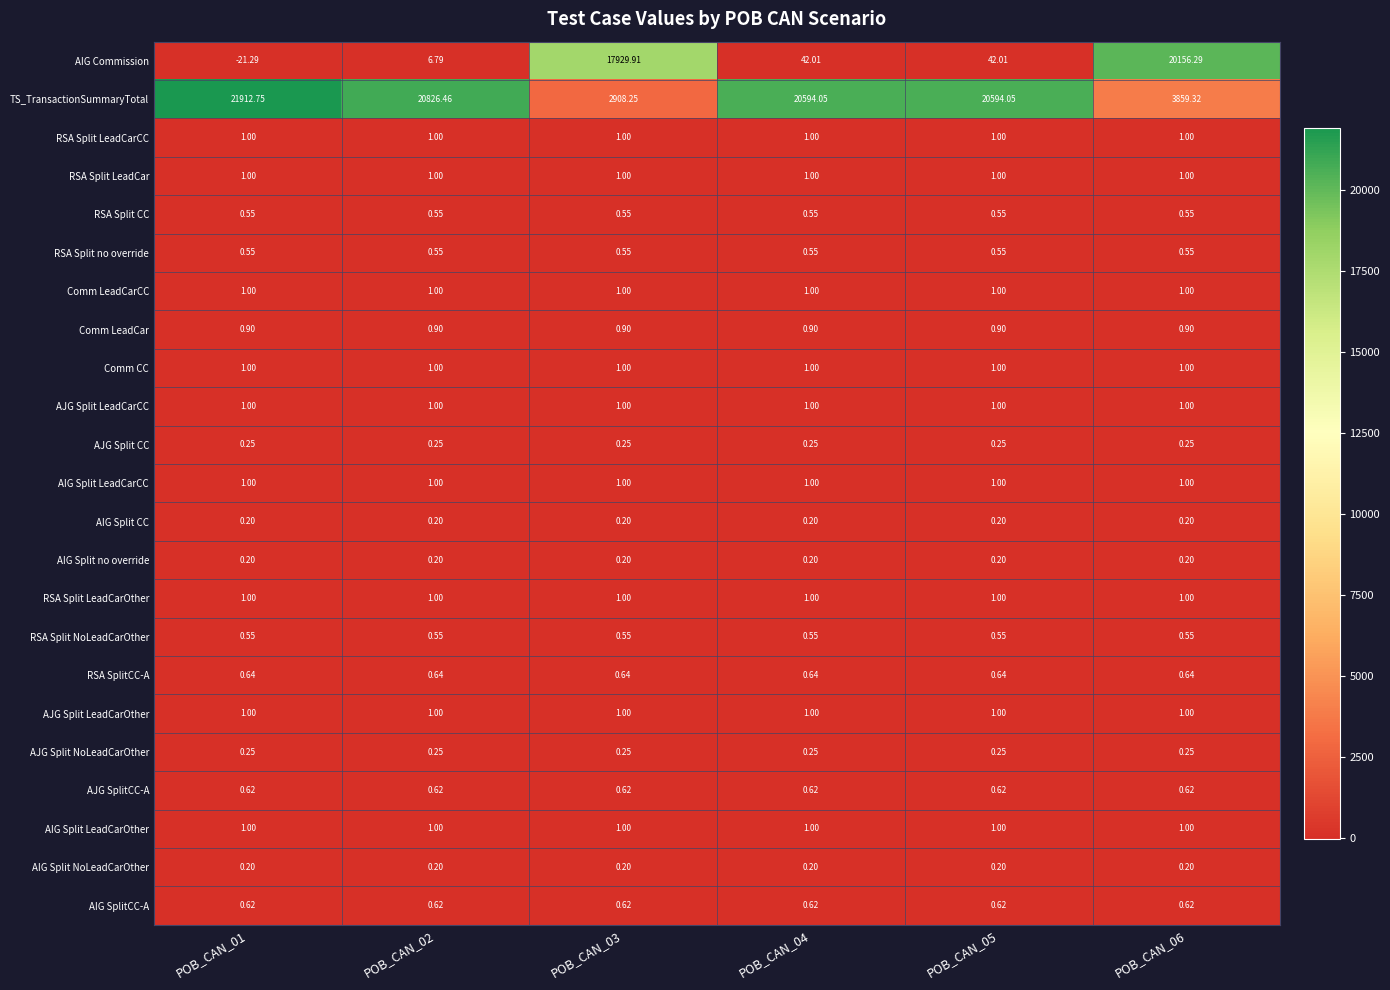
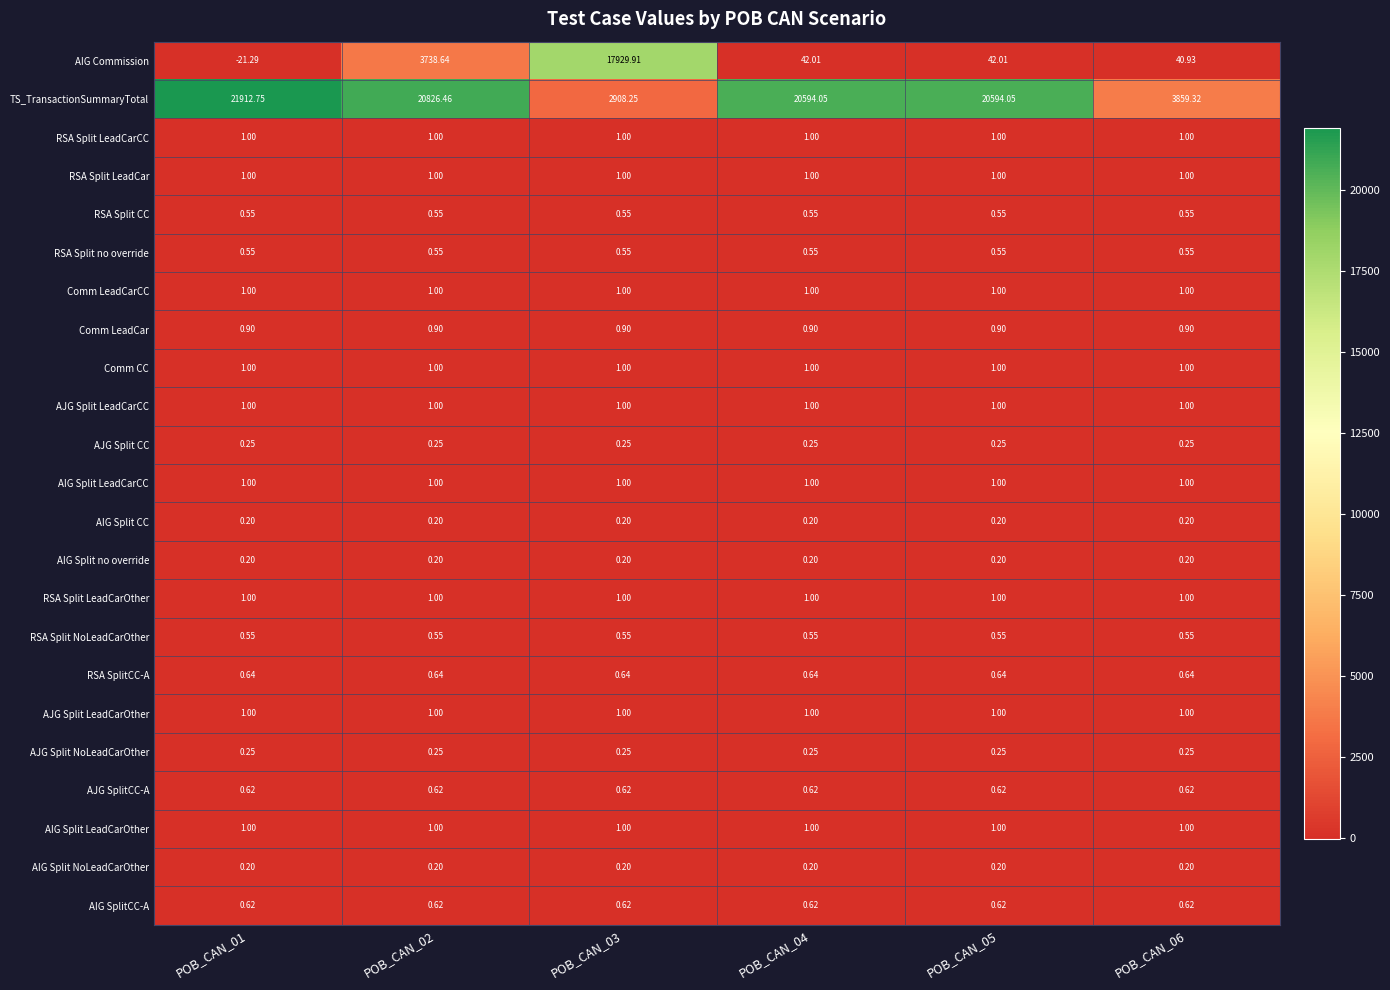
  {
    "AIG Commission": {
      "POB_CAN_01": -21.29,
-     "POB_CAN_02": 6.79,
+     "POB_CAN_02": 3738.64,
      "POB_CAN_03": 17929.91,
      "POB_CAN_04": 42.01,
      "POB_CAN_05": 42.01,
-     "POB_CAN_06": 20156.29
+     "POB_CAN_06": 40.93
    },
    "TS_TransactionSummaryTotal": {
      "POB_CAN_01": 21912.75,
      "POB_CAN_02": 20826.46,
      "POB_CAN_03": 2908.25,
      "POB_CAN_04": 20594.05,
      "POB_CAN_05": 20594.05,
      "POB_CAN_06": 3859.32
    },
    "RSA Split LeadCarCC": {
      "POB_CAN_01": 1.00,
      "POB_CAN_02": 1.00,
      "POB_CAN_03": 1.00,
      "POB_CAN_04": 1.00,
      "POB_CAN_05": 1.00,
      "POB_CAN_06": 1.00
    },
    "RSA Split LeadCar": {
      "POB_CAN_01": 1.00,
      "POB_CAN_02": 1.00,
      "POB_CAN_03": 1.00,
      "POB_CAN_04": 1.00,
      "POB_CAN_05": 1.00,
      "POB_CAN_06": 1.00
    },
    "RSA Split CC": {
      "POB_CAN_01": 0.55,
      "POB_CAN_02": 0.55,
      "POB_CAN_03": 0.55,
      "POB_CAN_04": 0.55,
      "POB_CAN_05": 0.55,
      "POB_CAN_06": 0.55
    },
    "RSA Split no override": {
      "POB_CAN_01": 0.55,
      "POB_CAN_02": 0.55,
      "POB_CAN_03": 0.55,
      "POB_CAN_04": 0.55,
      "POB_CAN_05": 0.55,
      "POB_CAN_06": 0.55
    },
    "Comm LeadCarCC": {
      "POB_CAN_01": 1.00,
      "POB_CAN_02": 1.00,
      "POB_CAN_03": 1.00,
      "POB_CAN_04": 1.00,
      "POB_CAN_05": 1.00,
      "POB_CAN_06": 1.00
    },
    "Comm LeadCar": {
      "POB_CAN_01": 0.90,
      "POB_CAN_02": 0.90,
      "POB_CAN_03": 0.90,
      "POB_CAN_04": 0.90,
      "POB_CAN_05": 0.90,
      "POB_CAN_06": 0.90
    },
    "Comm CC": {
      "POB_CAN_01": 1.00,
      "POB_CAN_02": 1.00,
      "POB_CAN_03": 1.00,
      "POB_CAN_04": 1.00,
      "POB_CAN_05": 1.00,
      "POB_CAN_06": 1.00
    },
    "AJG Split LeadCarCC": {
      "POB_CAN_01": 1.00,
      "POB_CAN_02": 1.00,
      "POB_CAN_03": 1.00,
      "POB_CAN_04": 1.00,
      "POB_CAN_05": 1.00,
      "POB_CAN_06": 1.00
    },
    "AJG Split CC": {
      "POB_CAN_01": 0.25,
      "POB_CAN_02": 0.25,
      "POB_CAN_03": 0.25,
      "POB_CAN_04": 0.25,
      "POB_CAN_05": 0.25,
      "POB_CAN_06": 0.25
    },
    "AIG Split LeadCarCC": {
      "POB_CAN_01": 1.00,
      "POB_CAN_02": 1.00,
      "POB_CAN_03": 1.00,
      "POB_CAN_04": 1.00,
      "POB_CAN_05": 1.00,
      "POB_CAN_06": 1.00
    },
    "AIG Split CC": {
      "POB_CAN_01": 0.20,
      "POB_CAN_02": 0.20,
      "POB_CAN_03": 0.20,
      "POB_CAN_04": 0.20,
      "POB_CAN_05": 0.20,
      "POB_CAN_06": 0.20
    },
    "AIG Split no override": {
      "POB_CAN_01": 0.20,
      "POB_CAN_02": 0.20,
      "POB_CAN_03": 0.20,
      "POB_CAN_04": 0.20,
      "POB_CAN_05": 0.20,
      "POB_CAN_06": 0.20
    },
    "RSA Split LeadCarOther": {
      "POB_CAN_01": 1.00,
      "POB_CAN_02": 1.00,
      "POB_CAN_03": 1.00,
      "POB_CAN_04": 1.00,
      "POB_CAN_05": 1.00,
      "POB_CAN_06": 1.00
    },
    "RSA Split NoLeadCarOther": {
      "POB_CAN_01": 0.55,
      "POB_CAN_02": 0.55,
      "POB_CAN_03": 0.55,
      "POB_CAN_04": 0.55,
      "POB_CAN_05": 0.55,
      "POB_CAN_06": 0.55
    },
    "RSA SplitCC-A": {
      "POB_CAN_01": 0.64,
      "POB_CAN_02": 0.64,
      "POB_CAN_03": 0.64,
      "POB_CAN_04": 0.64,
      "POB_CAN_05": 0.64,
      "POB_CAN_06": 0.64
    },
    "AJG Split LeadCarOther": {
      "POB_CAN_01": 1.00,
      "POB_CAN_02": 1.00,
      "POB_CAN_03": 1.00,
      "POB_CAN_04": 1.00,
      "POB_CAN_05": 1.00,
      "POB_CAN_06": 1.00
    },
    "AJG Split NoLeadCarOther": {
      "POB_CAN_01": 0.25,
      "POB_CAN_02": 0.25,
      "POB_CAN_03": 0.25,
      "POB_CAN_04": 0.25,
      "POB_CAN_05": 0.25,
      "POB_CAN_06": 0.25
    },
    "AJG SplitCC-A": {
      "POB_CAN_01": 0.62,
      "POB_CAN_02": 0.62,
      "POB_CAN_03": 0.62,
      "POB_CAN_04": 0.62,
      "POB_CAN_05": 0.62,
      "POB_CAN_06": 0.62
    },
    "AIG Split LeadCarOther": {
      "POB_CAN_01": 1.00,
      "POB_CAN_02": 1.00,
      "POB_CAN_03": 1.00,
      "POB_CAN_04": 1.00,
      "POB_CAN_05": 1.00,
      "POB_CAN_06": 1.00
    },
    "AIG Split NoLeadCarOther": {
      "POB_CAN_01": 0.20,
      "POB_CAN_02": 0.20,
      "POB_CAN_03": 0.20,
      "POB_CAN_04": 0.20,
      "POB_CAN_05": 0.20,
      "POB_CAN_06": 0.20
    },
    "AIG SplitCC-A": {
      "POB_CAN_01": 0.62,
      "POB_CAN_02": 0.62,
      "POB_CAN_03": 0.62,
      "POB_CAN_04": 0.62,
      "POB_CAN_05": 0.62,
      "POB_CAN_06": 0.62
    }
  }
